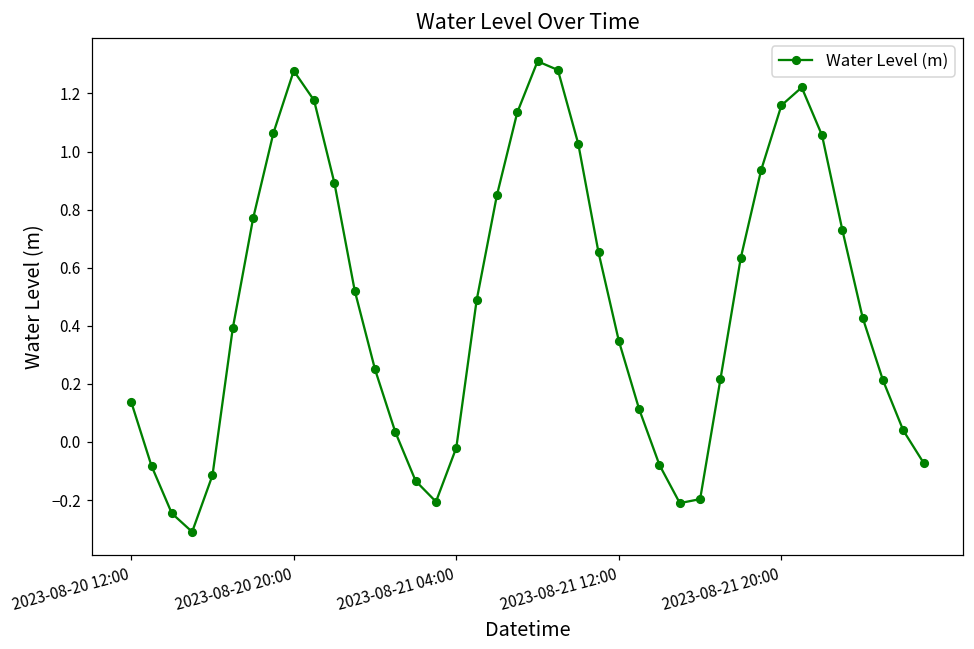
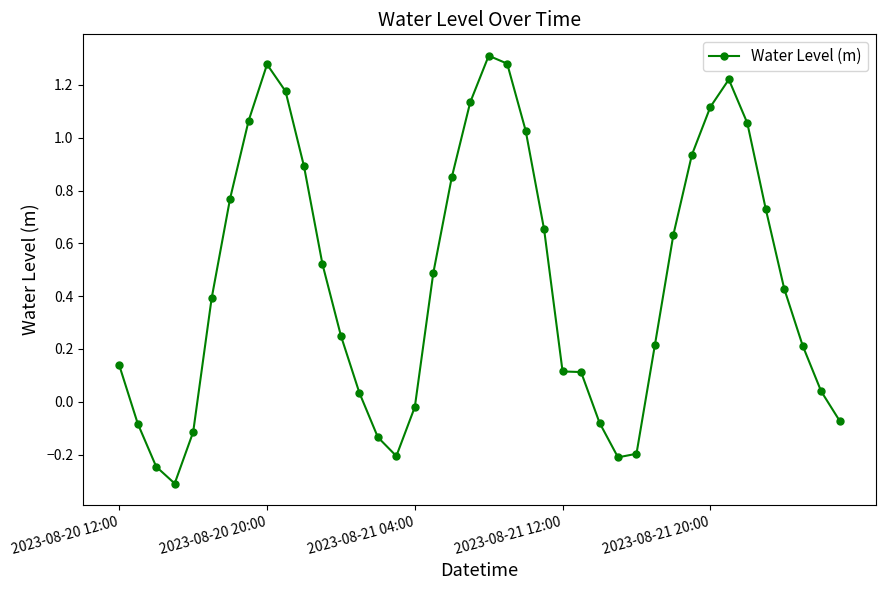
  {
    "2023-08-20 12:00": 0.14,
    "2023-08-20 20:00": 1.28,
    "2023-08-21 04:00": -0.02,
-   "2023-08-21 12:00": 0.35,
-   "2023-08-21 20:00": 1.16
+   "2023-08-21 12:00": 0.11,
+   "2023-08-21 20:00": 1.12
  }
